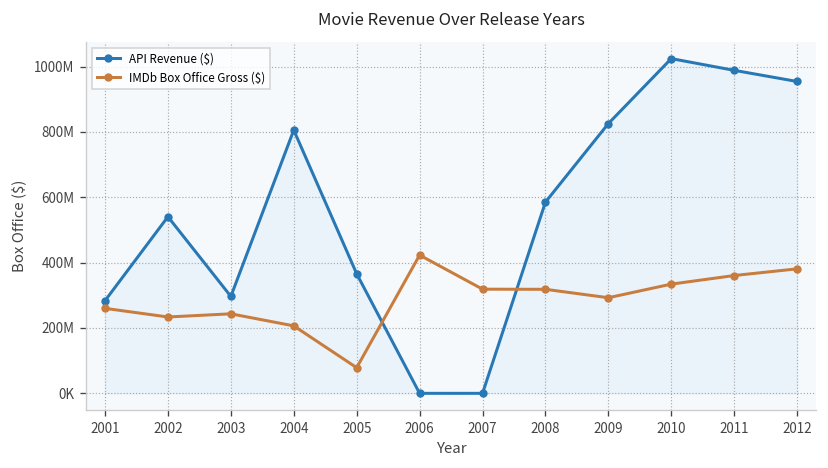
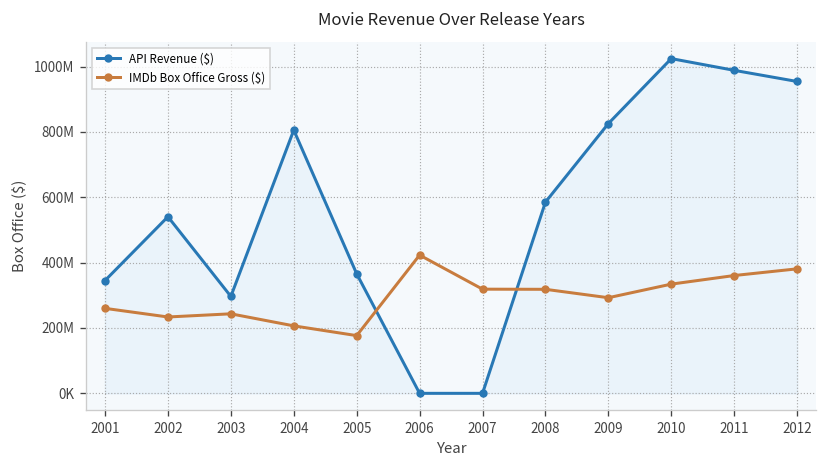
  {
    "API Revenue ($)": {
-     "2001": 280000000,
+     "2001": 350000000,
      "2002": 540000000,
      "2003": 300000000,
      "2004": 810000000,
      "2005": 370000000,
      "2006": 0,
      "2007": 0,
      "2008": 590000000,
      "2009": 830000000,
      "2010": 1020000000,
      "2011": 990000000,
      "2012": 950000000
    },
    "IMDb Box Office Gross ($)": {
      "2001": 260000000,
      "2002": 230000000,
      "2003": 240000000,
      "2004": 210000000,
-     "2005": 80000000,
+     "2005": 180000000,
      "2006": 420000000,
      "2007": 320000000,
      "2008": 320000000,
      "2009": 290000000,
      "2010": 330000000,
      "2011": 360000000,
      "2012": 380000000
    }
  }
